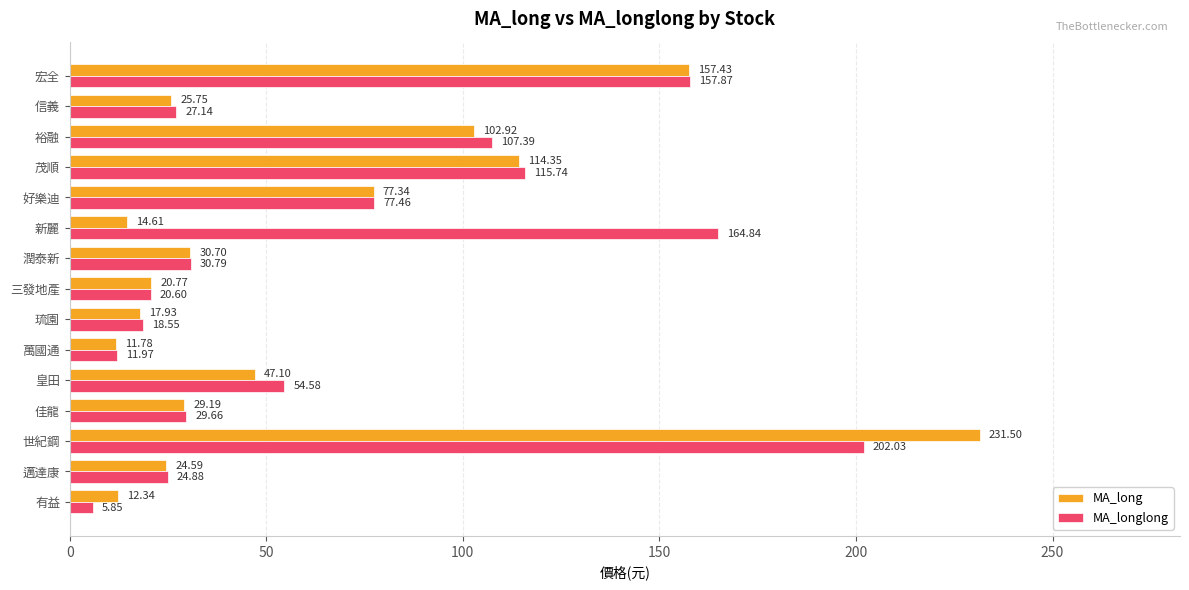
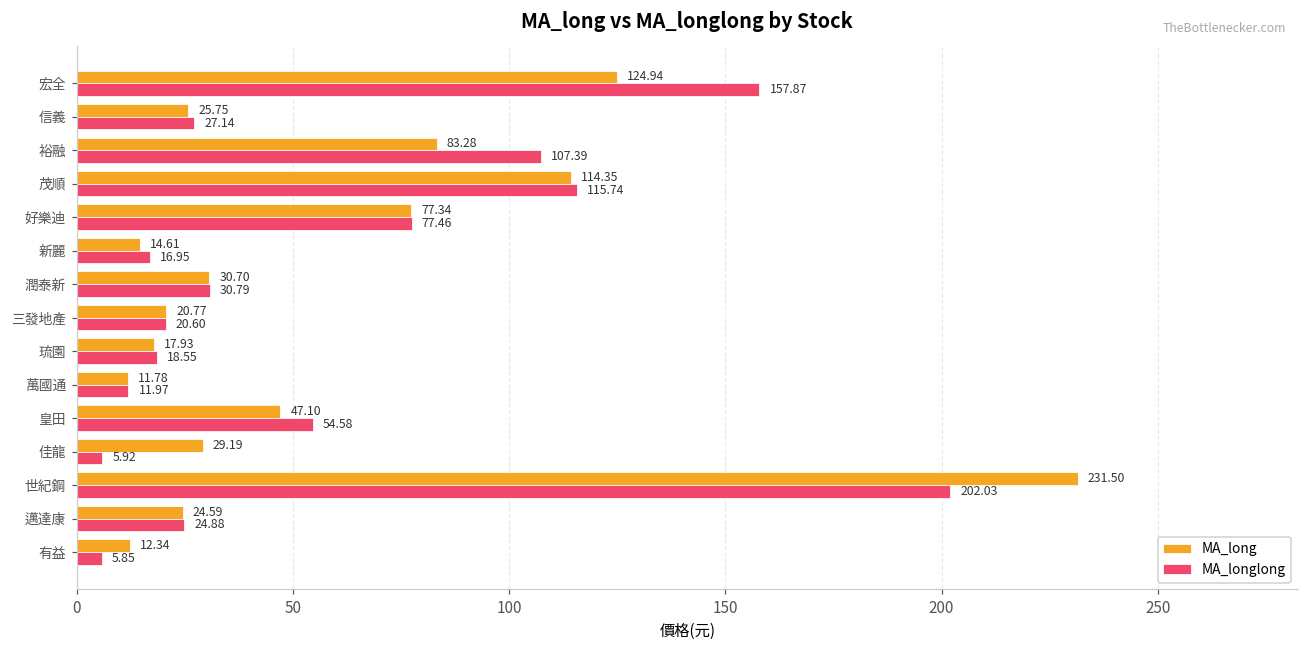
  {
    "MA_long": {
-     "宏全": 157.43,
+     "宏全": 124.94,
      "信義": 25.75,
-     "裕融": 102.92,
+     "裕融": 83.28,
      "茂順": 114.35,
      "好樂迪": 77.34,
      "新麗": 14.61,
      "潤泰新": 30.70,
      "三發地產": 20.77,
      "琉園": 17.93,
      "萬國通": 11.78,
      "皇田": 47.10,
      "佳龍": 29.19,
      "世紀鋼": 231.50,
      "邁達康": 24.59,
      "有益": 12.34
    },
    "MA_longlong": {
      "宏全": 157.87,
      "信義": 27.14,
      "裕融": 107.39,
      "茂順": 115.74,
      "好樂迪": 77.46,
-     "新麗": 164.84,
+     "新麗": 16.95,
      "潤泰新": 30.79,
      "三發地產": 20.60,
      "琉園": 18.55,
      "萬國通": 11.97,
      "皇田": 54.58,
-     "佳龍": 29.66,
+     "佳龍": 5.92,
      "世紀鋼": 202.03,
      "邁達康": 24.88,
      "有益": 5.85
    }
  }
